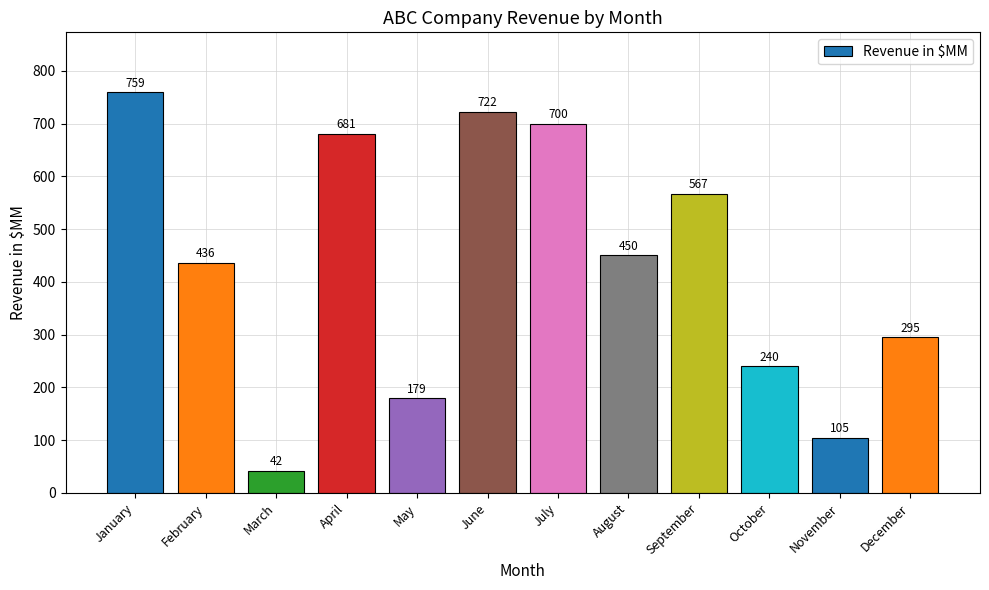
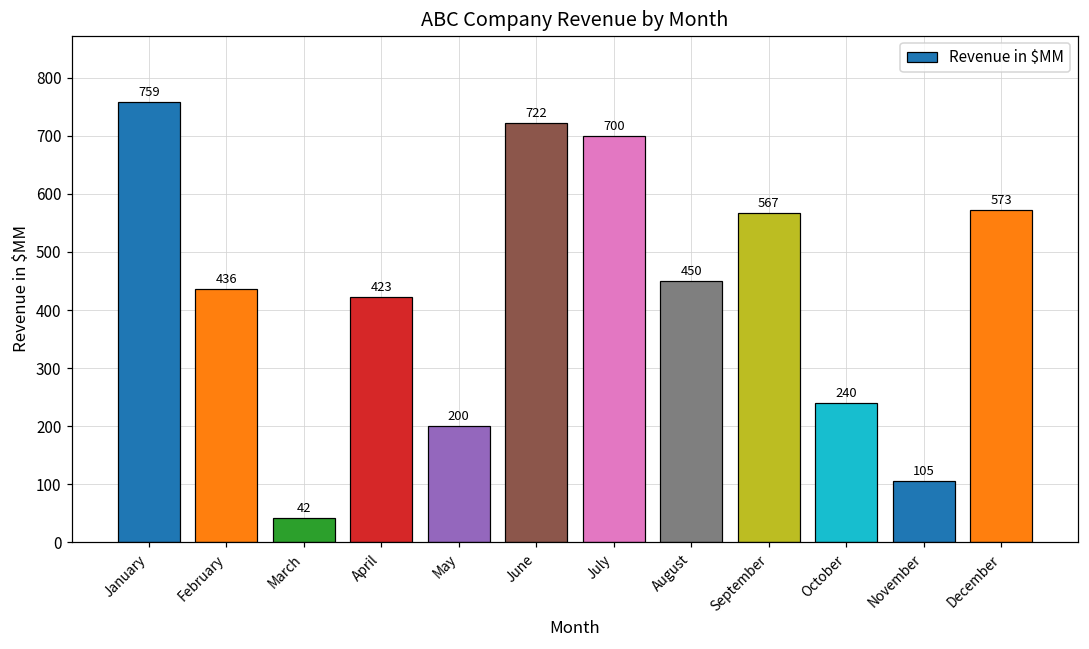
  {
    "January": 759,
    "February": 436,
    "March": 42,
-   "April": 681,
-   "May": 179,
+   "April": 423,
+   "May": 200,
    "June": 722,
    "July": 700,
    "August": 450,
    "September": 567,
    "October": 240,
    "November": 105,
-   "December": 295
+   "December": 573
  }
